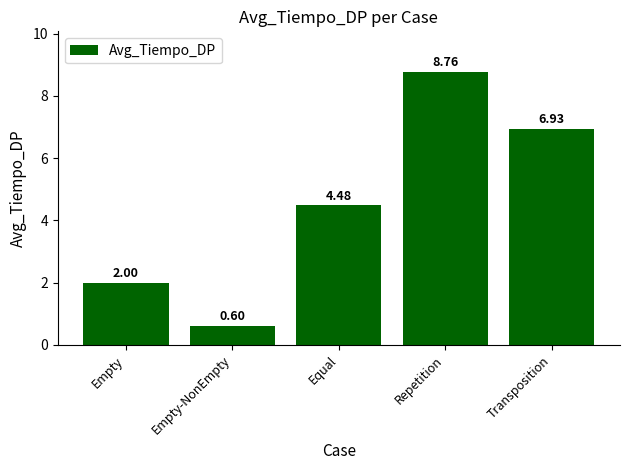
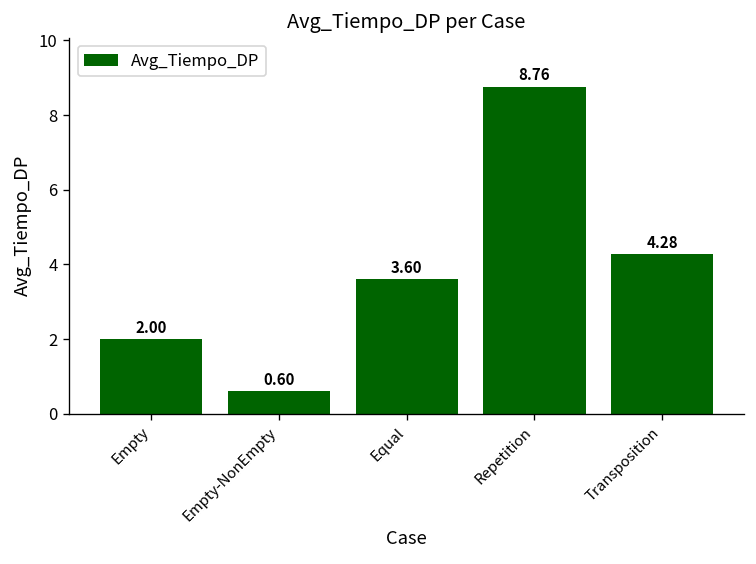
  {
    "Empty": 2.00,
    "Empty-NonEmpty": 0.60,
-   "Equal": 4.48,
+   "Equal": 3.60,
    "Repetition": 8.76,
-   "Transposition": 6.93
+   "Transposition": 4.28
  }
